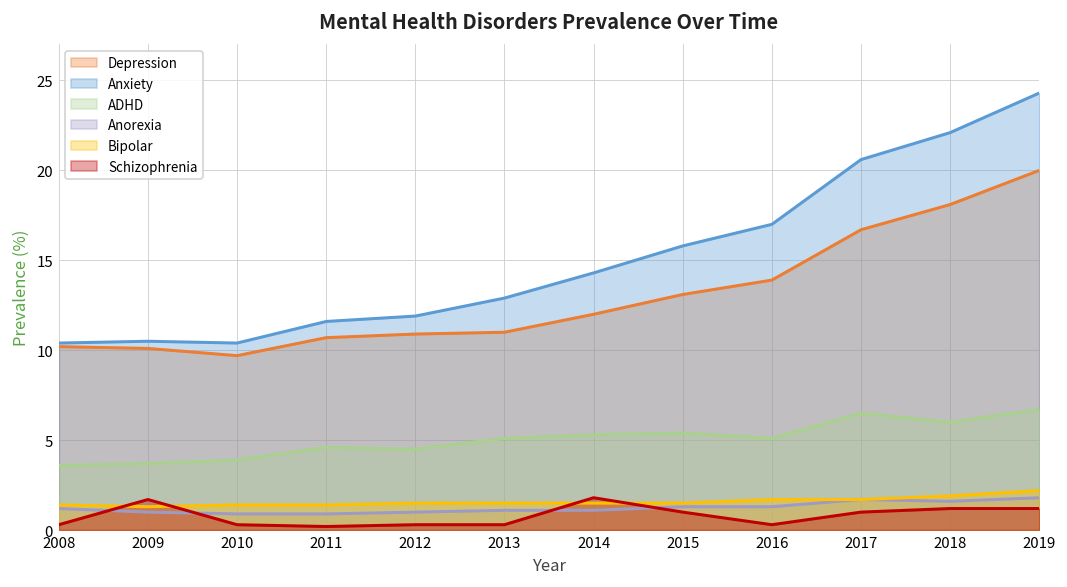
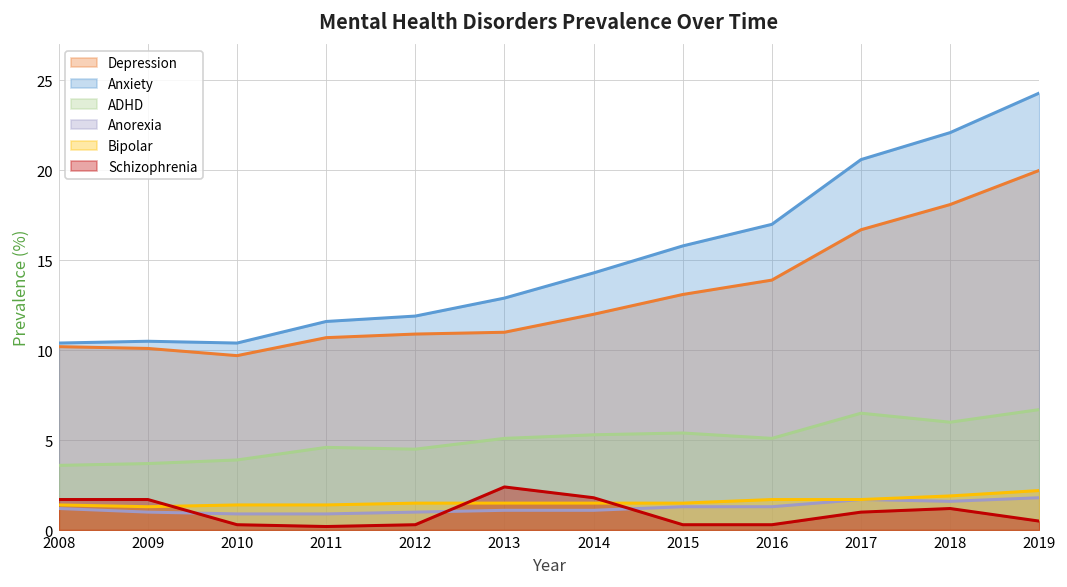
  {
    "Schizophrenia": {
-     "2008": 0.3,
+     "2008": 1.7,
      "2009": 1.7,
      "2010": 0.3,
      "2011": 0.2,
      "2012": 0.3,
-     "2013": 0.3,
+     "2013": 2.4,
      "2014": 1.8,
-     "2015": 1.0,
+     "2015": 0.3,
      "2016": 0.3,
      "2017": 1.0,
      "2018": 1.2,
-     "2019": 1.2
+     "2019": 0.5
    }
  }
